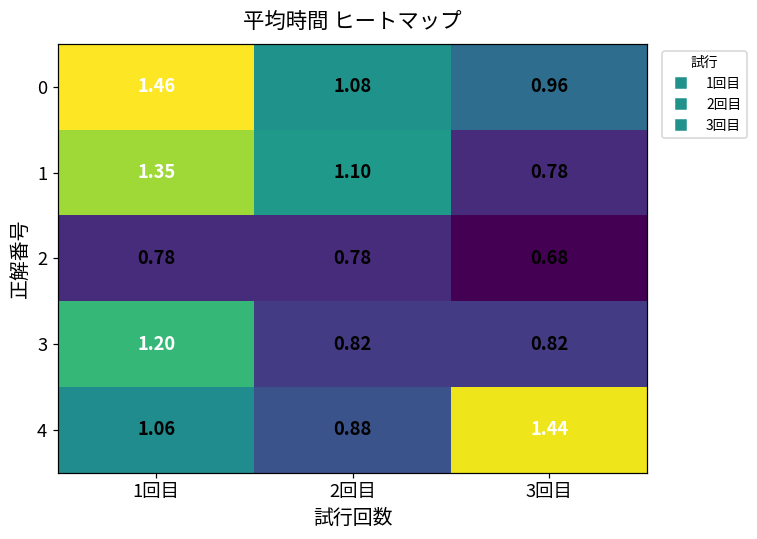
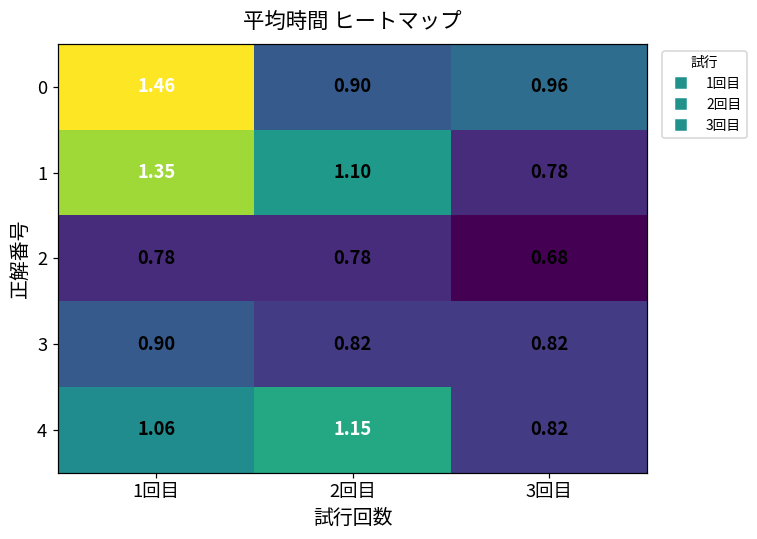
  {
    "0": {
      "1回目": 1.46,
-     "2回目": 1.08,
+     "2回目": 0.90,
      "3回目": 0.96
    },
    "1": {
      "1回目": 1.35,
      "2回目": 1.10,
      "3回目": 0.78
    },
    "2": {
      "1回目": 0.78,
      "2回目": 0.78,
      "3回目": 0.68
    },
    "3": {
-     "1回目": 1.20,
+     "1回目": 0.90,
      "2回目": 0.82,
      "3回目": 0.82
    },
    "4": {
      "1回目": 1.06,
-     "2回目": 0.88,
-     "3回目": 1.44
+     "2回目": 1.15,
+     "3回目": 0.82
    }
  }
